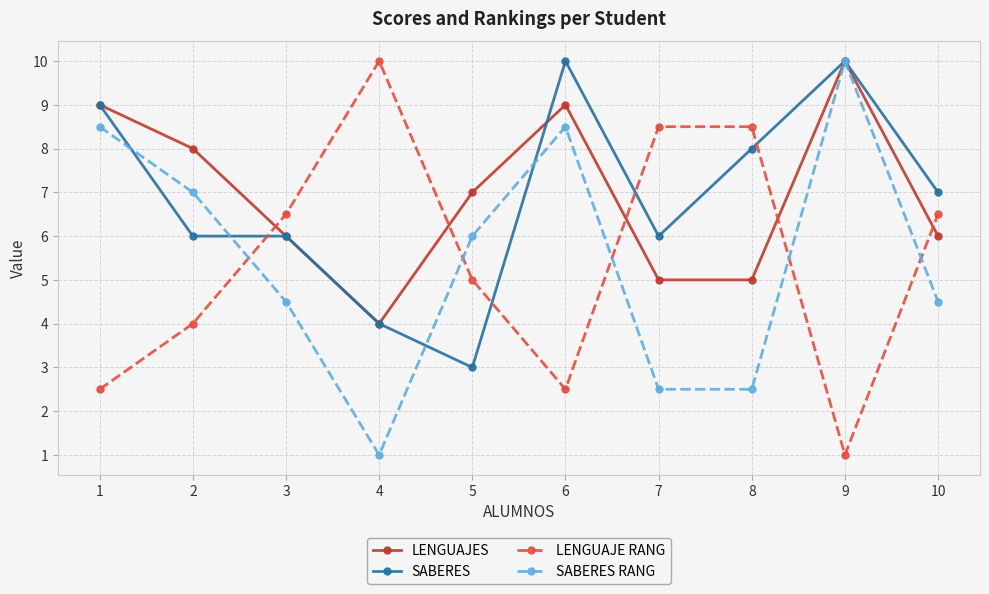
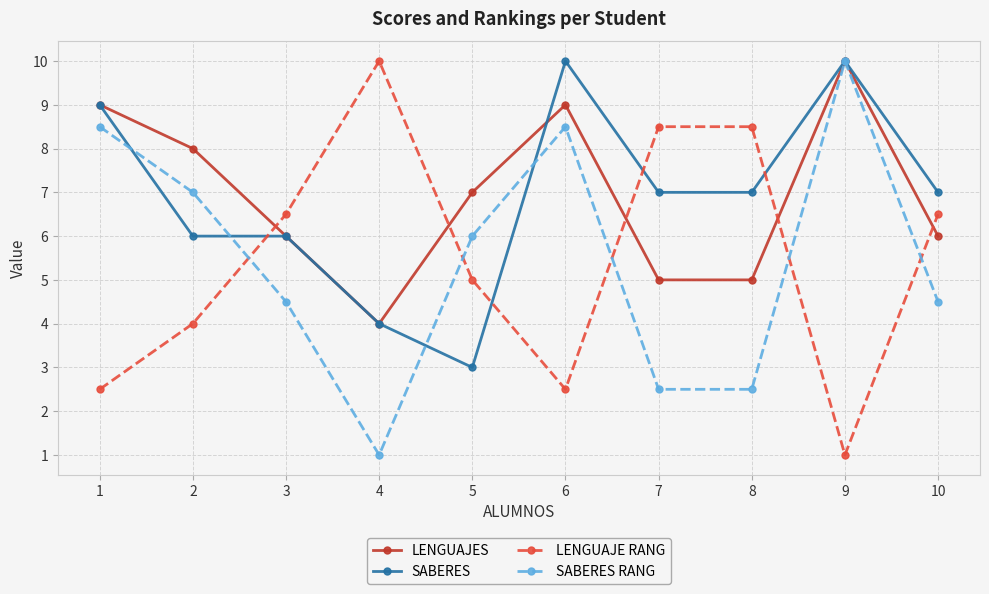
  {
    "SABERES": {
      "2": 6,
      "5": 3,
      "6": 10,
-     "7": 6,
-     "8": 8,
+     "7": 7,
+     "8": 7,
      "10": 7
    },
    "SABERES RANG": {
      "1": 8.5,
      "2": 7,
      "3": 4.5,
      "4": 1,
      "5": 6,
      "6": 8.5,
      "7": 2.5,
      "8": 2.5,
      "10": 4.5
    }
  }
